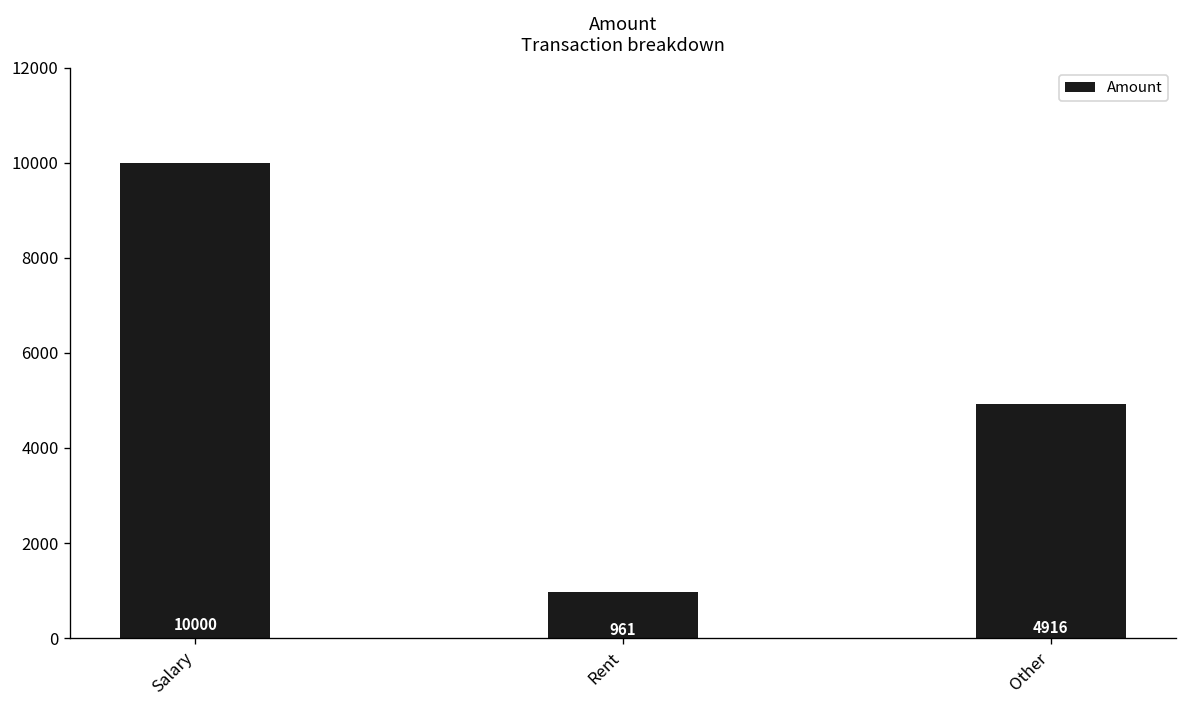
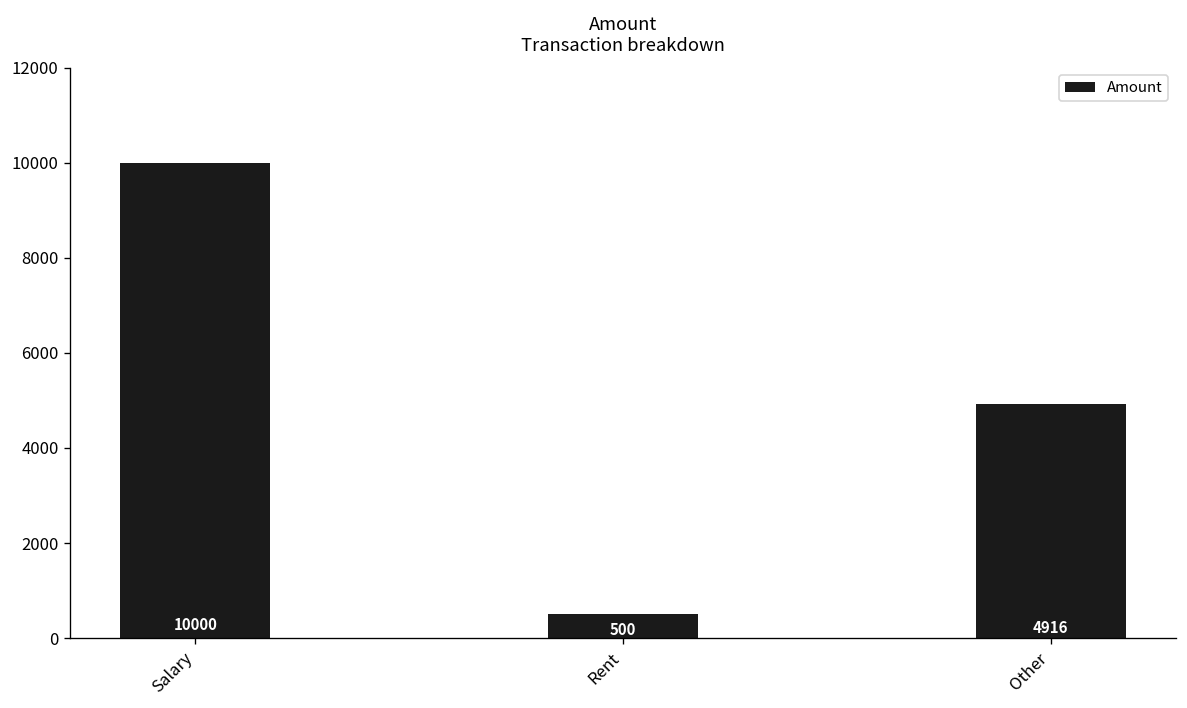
  {
    "Salary": 10000,
-   "Rent": 961,
+   "Rent": 500,
    "Other": 4916
  }
